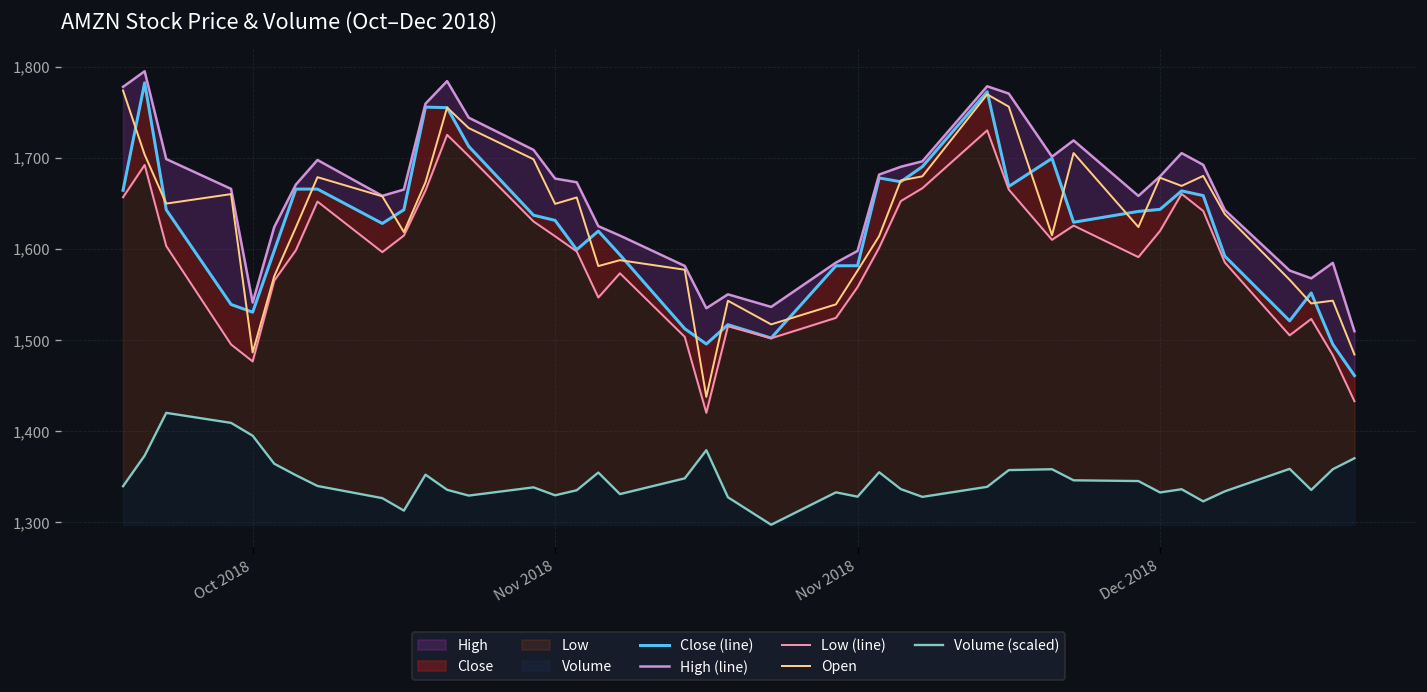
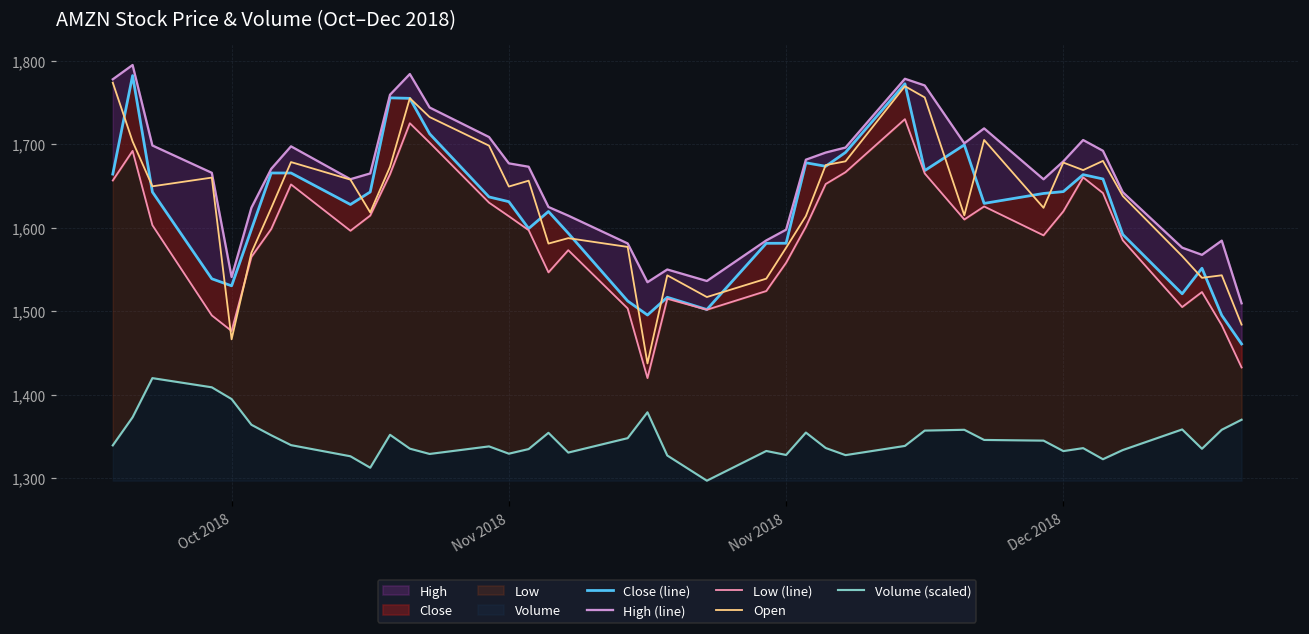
  {
    "High": {
      "Oct 2018": "1,540"
    },
    "Open": {
-     "Oct 2018": "1,490"
+     "Oct 2018": "1,470"
    }
  }
